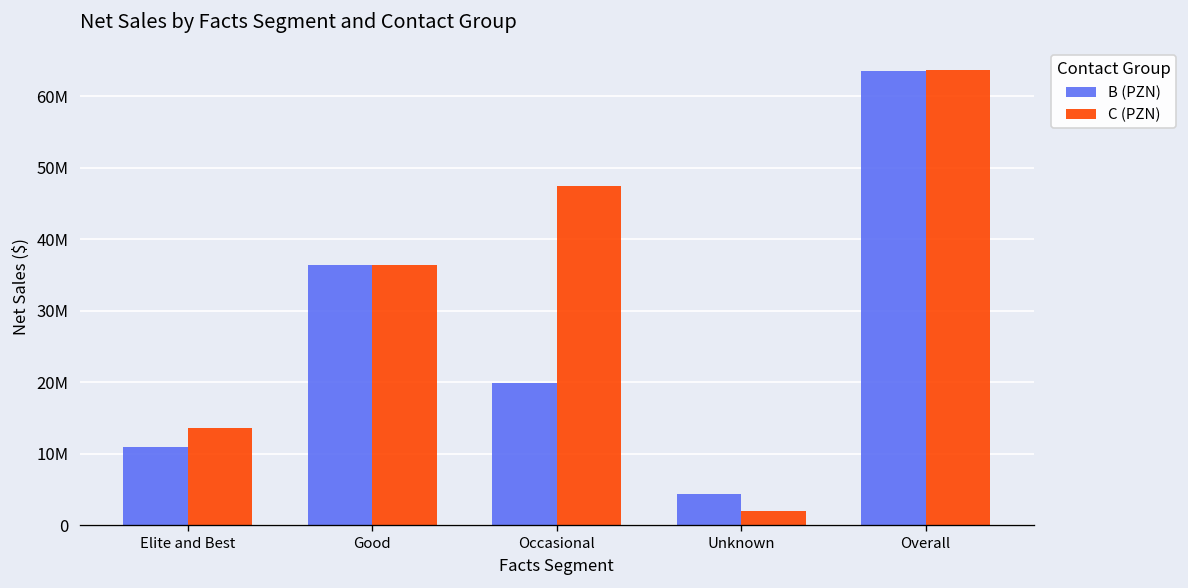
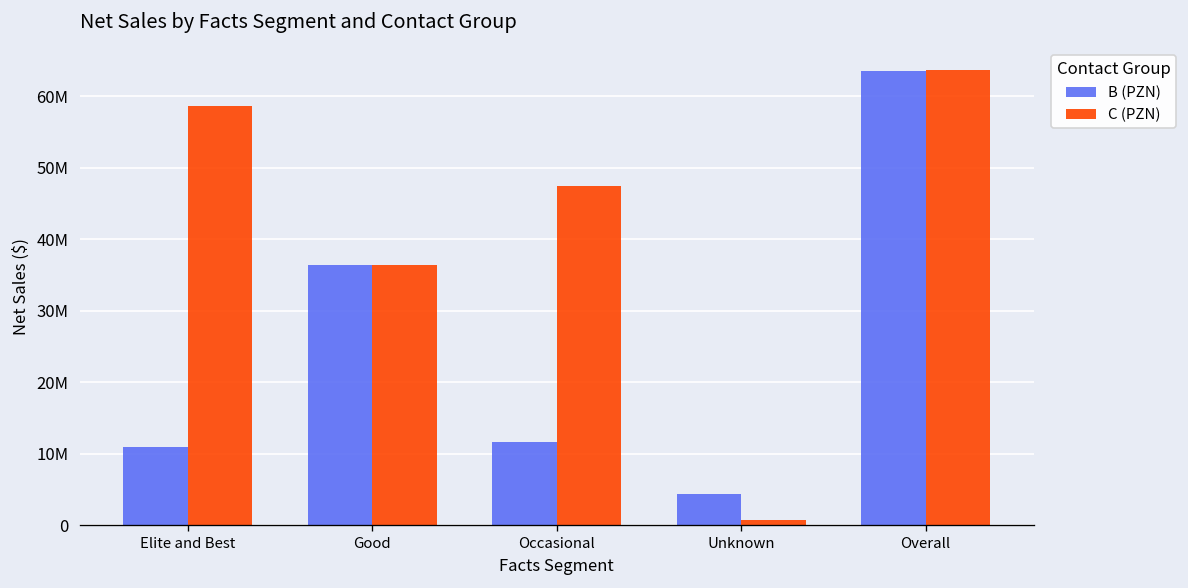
  {
    "B (PZN)": {
      "Elite and Best": 11000000,
      "Good": 36000000,
-     "Occasional": 20000000,
+     "Occasional": 12000000,
      "Unknown": 4000000,
      "Overall": 64000000
    },
    "C (PZN)": {
-     "Elite and Best": 14000000,
+     "Elite and Best": 59000000,
      "Good": 36000000,
      "Occasional": 47000000,
-     "Unknown": 2000000,
+     "Unknown": 1000000,
      "Overall": 64000000
    }
  }
